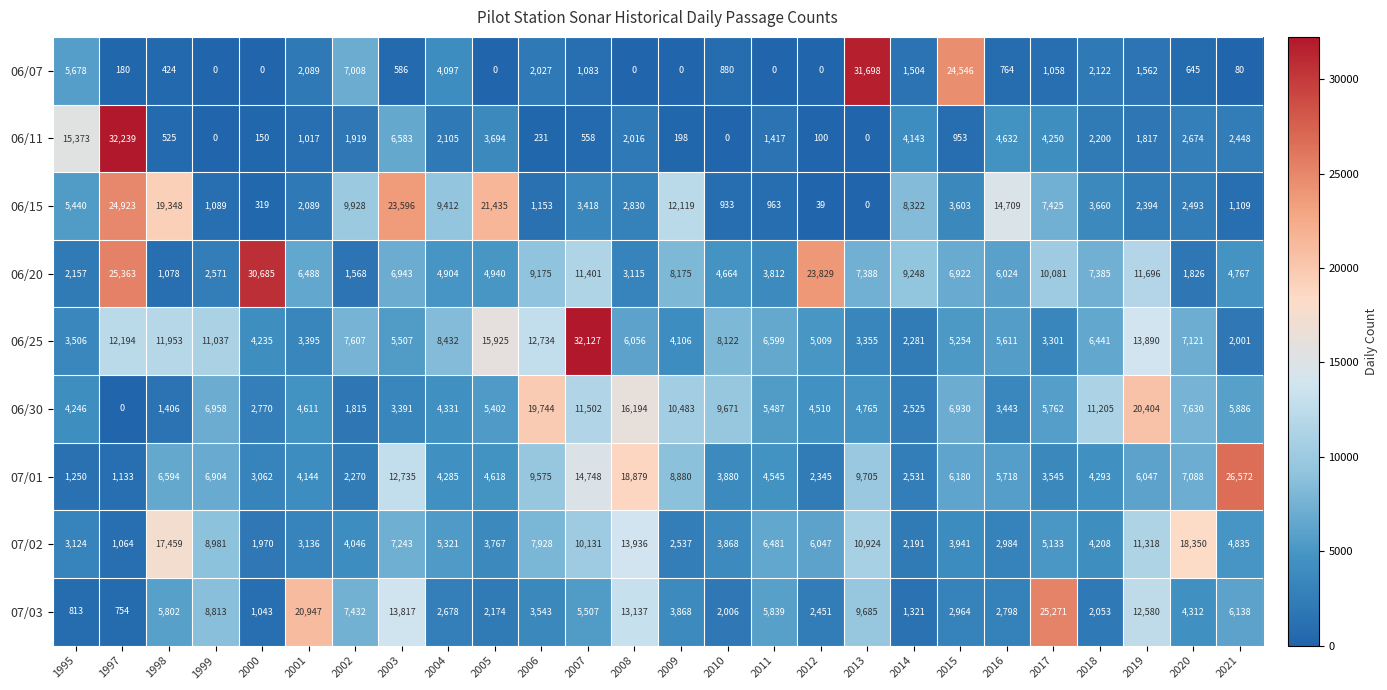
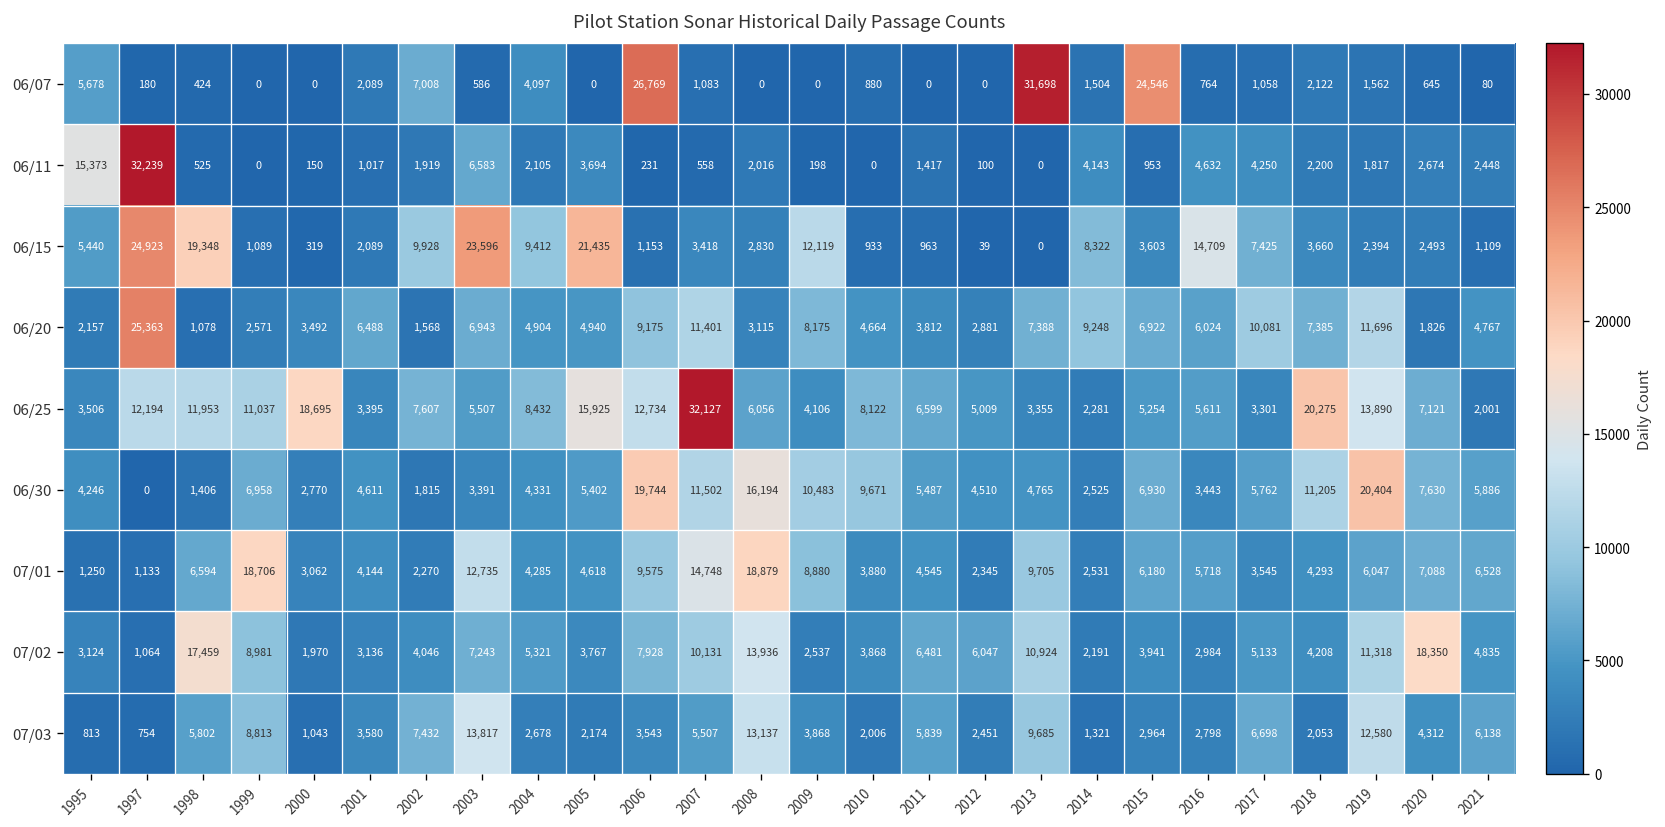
  {
    "06/07": {
      "1995": "5,678",
      "1997": "180",
      "1998": "424",
      "1999": "0",
      "2000": "0",
      "2001": "2,089",
      "2002": "7,008",
      "2003": "586",
      "2004": "4,097",
      "2005": "0",
-     "2006": "2,027",
+     "2006": "26,769",
      "2007": "1,083",
      "2008": "0",
      "2009": "0",
      "2010": "880",
      "2011": "0",
      "2012": "0",
      "2013": "31,698",
      "2014": "1,504",
      "2015": "24,546",
      "2016": "764",
      "2017": "1,058",
      "2018": "2,122",
      "2019": "1,562",
      "2020": "645",
      "2021": "80"
    },
    "06/20": {
      "1995": "2,157",
      "1997": "25,363",
      "1998": "1,078",
      "1999": "2,571",
-     "2000": "30,685",
+     "2000": "3,492",
      "2001": "6,488",
      "2002": "1,568",
      "2003": "6,943",
      "2004": "4,904",
      "2005": "4,940",
      "2006": "9,175",
      "2007": "11,401",
      "2008": "3,115",
      "2009": "8,175",
      "2010": "4,664",
      "2011": "3,812",
-     "2012": "23,829",
+     "2012": "2,881",
      "2013": "7,388",
      "2014": "9,248",
      "2015": "6,922",
      "2016": "6,024",
      "2017": "10,081",
      "2018": "7,385",
      "2019": "11,696",
      "2020": "1,826",
      "2021": "4,767"
    },
    "06/25": {
      "1995": "3,506",
      "1997": "12,194",
      "1998": "11,953",
      "1999": "11,037",
-     "2000": "4,235",
+     "2000": "18,695",
      "2001": "3,395",
      "2002": "7,607",
      "2003": "5,507",
      "2004": "8,432",
      "2005": "15,925",
      "2006": "12,734",
      "2007": "32,127",
      "2008": "6,056",
      "2009": "4,106",
      "2010": "8,122",
      "2011": "6,599",
      "2012": "5,009",
      "2013": "3,355",
      "2014": "2,281",
      "2015": "5,254",
      "2016": "5,611",
      "2017": "3,301",
-     "2018": "6,441",
+     "2018": "20,275",
      "2019": "13,890",
      "2020": "7,121",
      "2021": "2,001"
    },
    "07/01": {
      "1995": "1,250",
      "1997": "1,133",
      "1998": "6,594",
-     "1999": "6,904",
+     "1999": "18,706",
      "2000": "3,062",
      "2001": "4,144",
      "2002": "2,270",
      "2003": "12,735",
      "2004": "4,285",
      "2005": "4,618",
      "2006": "9,575",
      "2007": "14,748",
      "2008": "18,879",
      "2009": "8,880",
      "2010": "3,880",
      "2011": "4,545",
      "2012": "2,345",
      "2013": "9,705",
      "2014": "2,531",
      "2015": "6,180",
      "2016": "5,718",
      "2017": "3,545",
      "2018": "4,293",
      "2019": "6,047",
      "2020": "7,088",
-     "2021": "26,572"
+     "2021": "6,528"
    },
    "07/03": {
      "1995": "813",
      "1997": "754",
      "1998": "5,802",
      "1999": "8,813",
      "2000": "1,043",
-     "2001": "20,947",
+     "2001": "3,580",
      "2002": "7,432",
      "2003": "13,817",
      "2004": "2,678",
      "2005": "2,174",
      "2006": "3,543",
      "2007": "5,507",
      "2008": "13,137",
      "2009": "3,868",
      "2010": "2,006",
      "2011": "5,839",
      "2012": "2,451",
      "2013": "9,685",
      "2014": "1,321",
      "2015": "2,964",
      "2016": "2,798",
-     "2017": "25,271",
+     "2017": "6,698",
      "2018": "2,053",
      "2019": "12,580",
      "2020": "4,312",
      "2021": "6,138"
    }
  }
